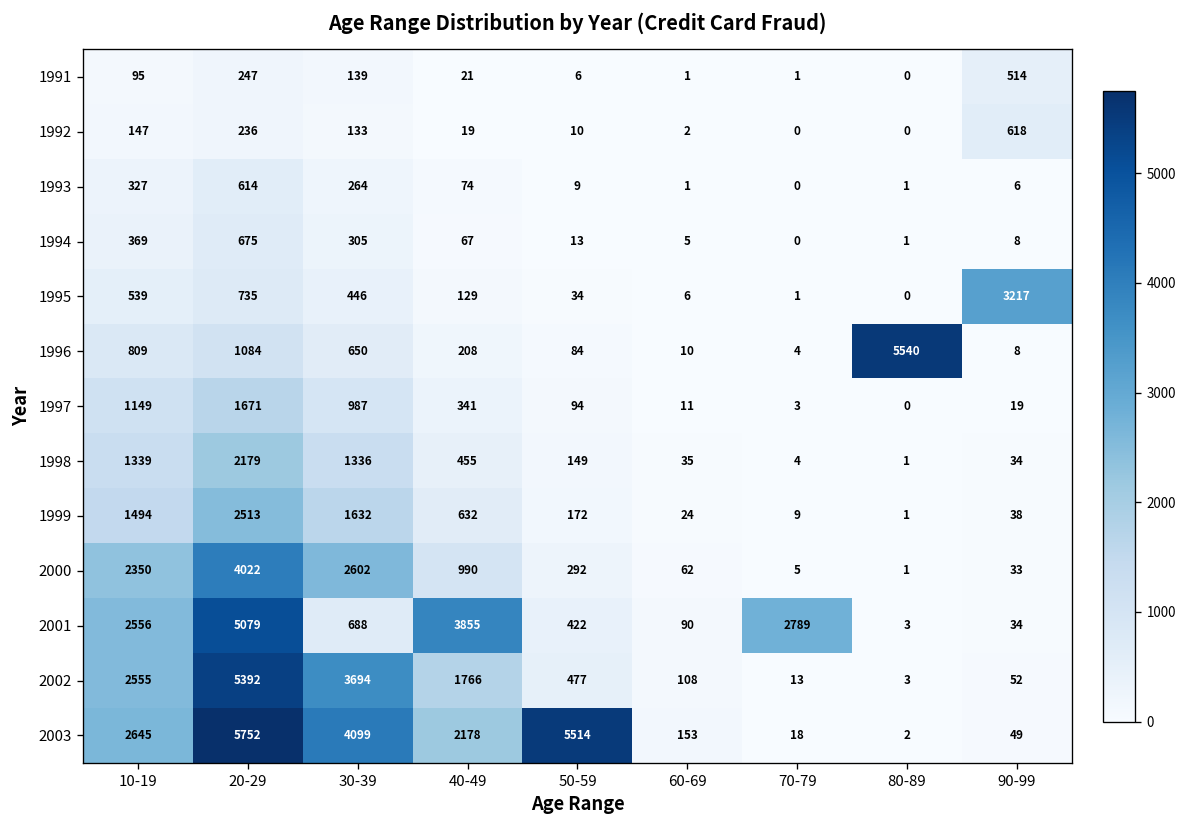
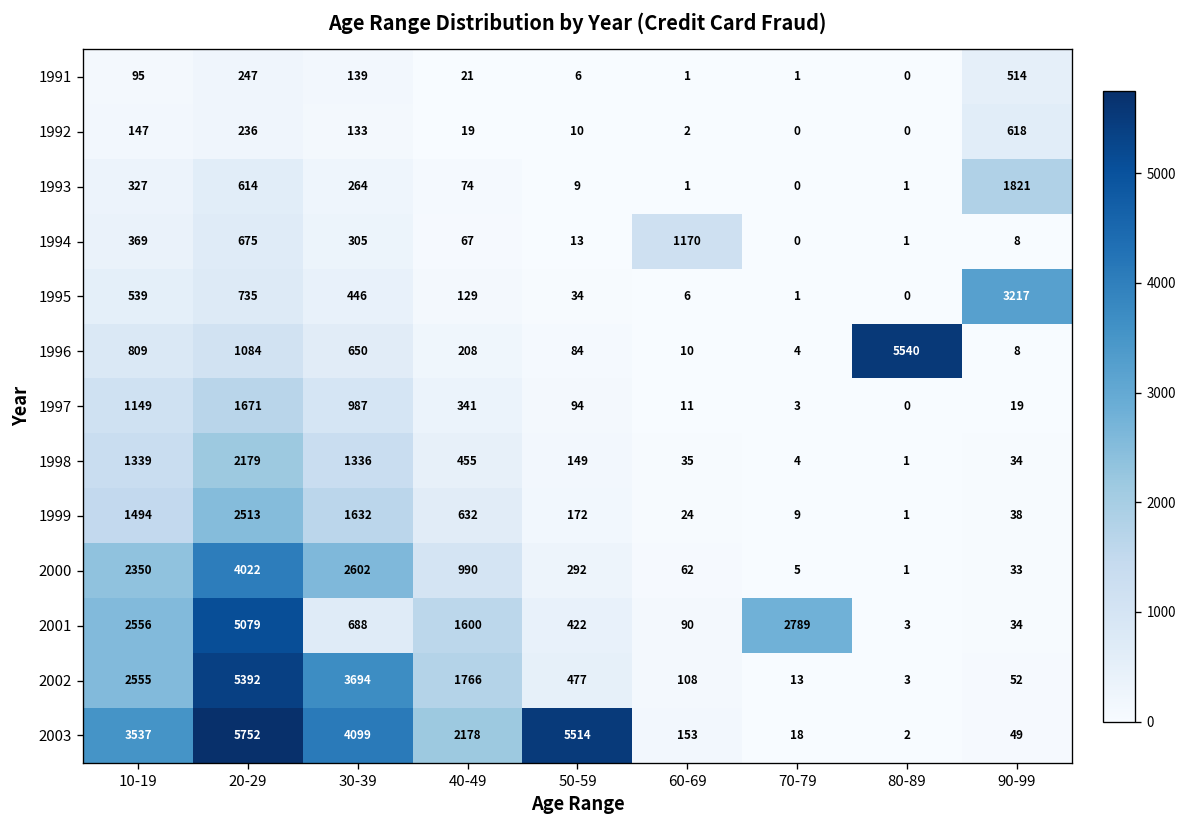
  {
    "1991": {
      "10-19": 95,
      "20-29": 247,
      "30-39": 139,
      "40-49": 21,
      "50-59": 6,
      "60-69": 1,
      "70-79": 1,
      "80-89": 0,
      "90-99": 514
    },
    "1992": {
      "10-19": 147,
      "20-29": 236,
      "30-39": 133,
      "40-49": 19,
      "50-59": 10,
      "60-69": 2,
      "70-79": 0,
      "80-89": 0,
      "90-99": 618
    },
    "1993": {
      "10-19": 327,
      "20-29": 614,
      "30-39": 264,
      "40-49": 74,
      "50-59": 9,
      "60-69": 1,
      "70-79": 0,
      "80-89": 1,
-     "90-99": 6
+     "90-99": 1821
    },
    "1994": {
      "10-19": 369,
      "20-29": 675,
      "30-39": 305,
      "40-49": 67,
      "50-59": 13,
-     "60-69": 5,
+     "60-69": 1170,
      "70-79": 0,
      "80-89": 1,
      "90-99": 8
    },
    "1995": {
      "10-19": 539,
      "20-29": 735,
      "30-39": 446,
      "40-49": 129,
      "50-59": 34,
      "60-69": 6,
      "70-79": 1,
      "80-89": 0,
      "90-99": 3217
    },
    "1996": {
      "10-19": 809,
      "20-29": 1084,
      "30-39": 650,
      "40-49": 208,
      "50-59": 84,
      "60-69": 10,
      "70-79": 4,
      "80-89": 5540,
      "90-99": 8
    },
    "1997": {
      "10-19": 1149,
      "20-29": 1671,
      "30-39": 987,
      "40-49": 341,
      "50-59": 94,
      "60-69": 11,
      "70-79": 3,
      "80-89": 0,
      "90-99": 19
    },
    "1998": {
      "10-19": 1339,
      "20-29": 2179,
      "30-39": 1336,
      "40-49": 455,
      "50-59": 149,
      "60-69": 35,
      "70-79": 4,
      "80-89": 1,
      "90-99": 34
    },
    "1999": {
      "10-19": 1494,
      "20-29": 2513,
      "30-39": 1632,
      "40-49": 632,
      "50-59": 172,
      "60-69": 24,
      "70-79": 9,
      "80-89": 1,
      "90-99": 38
    },
    "2000": {
      "10-19": 2350,
      "20-29": 4022,
      "30-39": 2602,
      "40-49": 990,
      "50-59": 292,
      "60-69": 62,
      "70-79": 5,
      "80-89": 1,
      "90-99": 33
    },
    "2001": {
      "10-19": 2556,
      "20-29": 5079,
      "30-39": 688,
-     "40-49": 3855,
+     "40-49": 1600,
      "50-59": 422,
      "60-69": 90,
      "70-79": 2789,
      "80-89": 3,
      "90-99": 34
    },
    "2002": {
      "10-19": 2555,
      "20-29": 5392,
      "30-39": 3694,
      "40-49": 1766,
      "50-59": 477,
      "60-69": 108,
      "70-79": 13,
      "80-89": 3,
      "90-99": 52
    },
    "2003": {
-     "10-19": 2645,
+     "10-19": 3537,
      "20-29": 5752,
      "30-39": 4099,
      "40-49": 2178,
      "50-59": 5514,
      "60-69": 153,
      "70-79": 18,
      "80-89": 2,
      "90-99": 49
    }
  }
